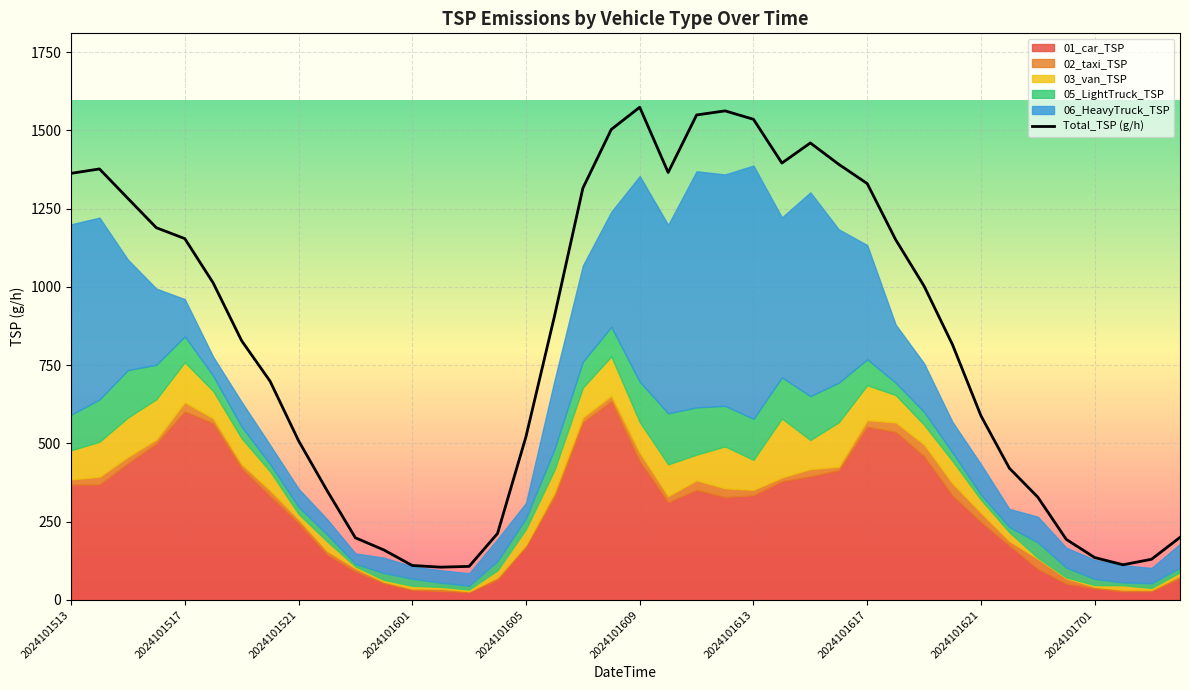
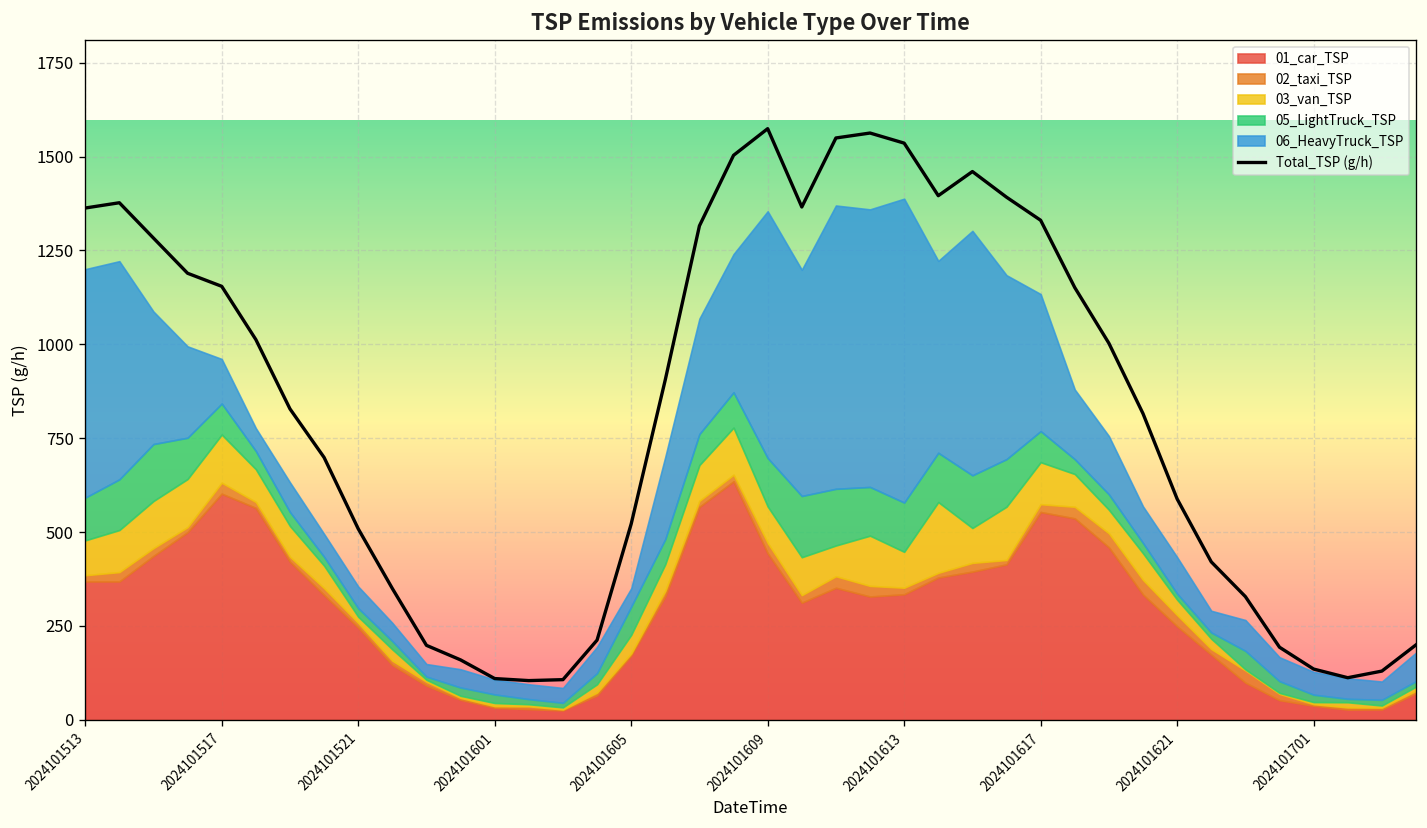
  {
    "Total_TSP (g/h)": {
      "2024101513": 1360,
      "2024101517": 1150,
      "2024101521": 510,
      "2024101605": 520,
      "2024101609": 1570,
      "2024101613": 1540,
      "2024101617": 1330,
      "2024101621": 590
    },
    "03_van_TSP": {
      "2024101513": 90,
      "2024101517": 130,
      "2024101521": 20,
      "2024101601": 10,
      "2024101605": 50,
      "2024101609": 100,
      "2024101613": 100,
      "2024101617": 110,
      "2024101621": 40
    },
    "05_LightTruck_TSP": {
      "2024101513": 110,
      "2024101517": 80,
      "2024101521": 20,
      "2024101601": 20,
-     "2024101605": 30,
+     "2024101605": 80,
      "2024101609": 130,
      "2024101613": 130,
      "2024101617": 80,
      "2024101621": 20,
      "2024101701": 20
    },
    "06_HeavyTruck_TSP": {
      "2024101513": 610,
      "2024101517": 120,
      "2024101521": 60,
      "2024101605": 50,
      "2024101609": 660,
      "2024101613": 810,
      "2024101617": 360,
      "2024101621": 100
    }
  }
